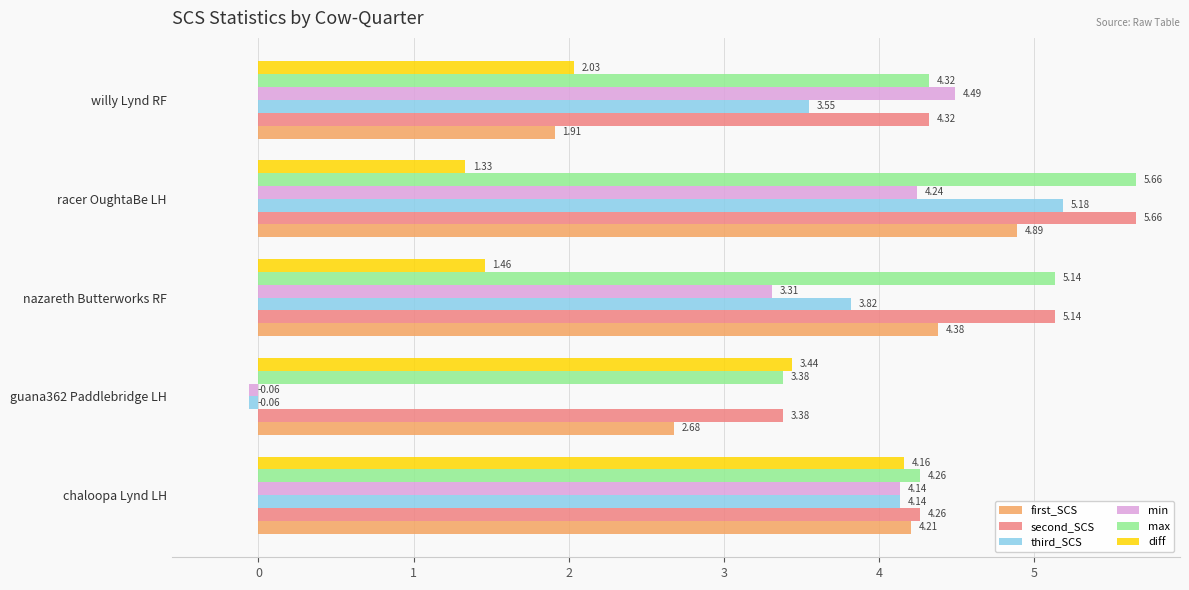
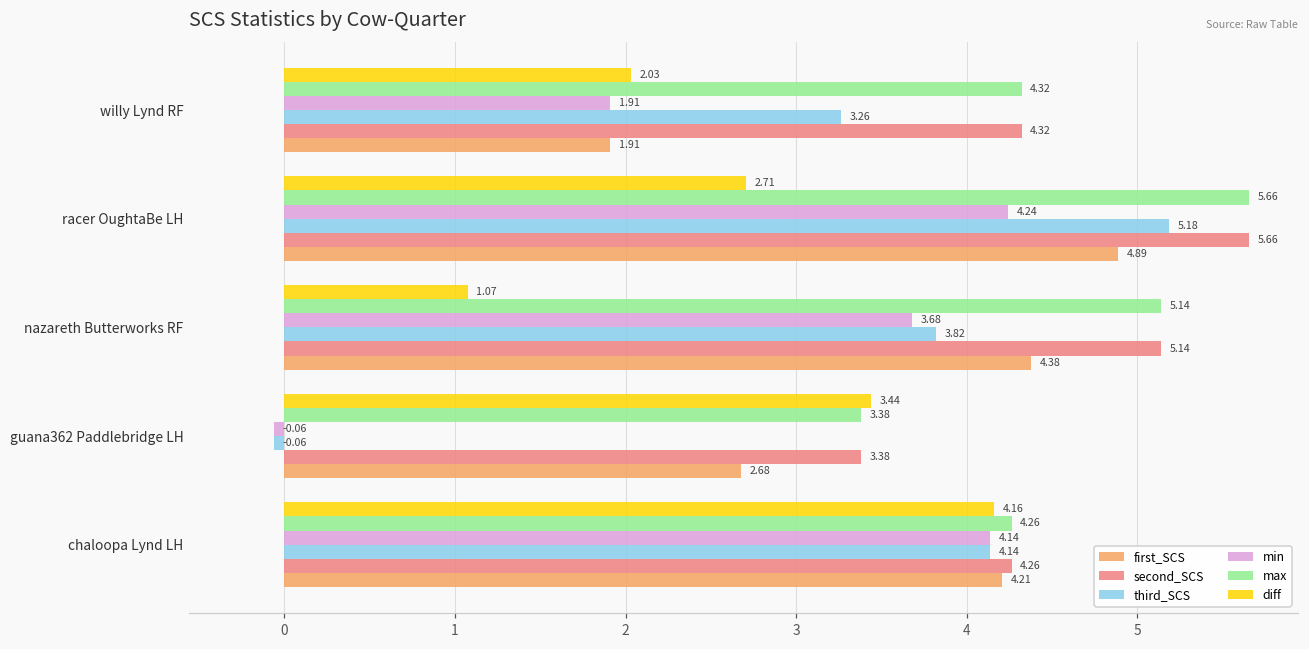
  {
    "third_SCS": {
-     "willy Lynd RF": 3.55,
+     "willy Lynd RF": 3.26,
      "racer OughtaBe LH": 5.18,
      "nazareth Butterworks RF": 3.82,
      "guana362 Paddlebridge LH": -0.06,
      "chaloopa Lynd LH": 4.14
    },
    "min": {
-     "willy Lynd RF": 4.49,
+     "willy Lynd RF": 1.91,
      "racer OughtaBe LH": 4.24,
-     "nazareth Butterworks RF": 3.31,
+     "nazareth Butterworks RF": 3.68,
      "guana362 Paddlebridge LH": -0.06,
      "chaloopa Lynd LH": 4.14
    },
    "max": {
      "willy Lynd RF": 4.32,
      "racer OughtaBe LH": 5.66,
      "nazareth Butterworks RF": 5.14,
      "guana362 Paddlebridge LH": 3.38,
      "chaloopa Lynd LH": 4.26
    },
    "diff": {
      "willy Lynd RF": 2.03,
-     "racer OughtaBe LH": 1.33,
-     "nazareth Butterworks RF": 1.46,
+     "racer OughtaBe LH": 2.71,
+     "nazareth Butterworks RF": 1.07,
      "guana362 Paddlebridge LH": 3.44,
      "chaloopa Lynd LH": 4.16
    }
  }
